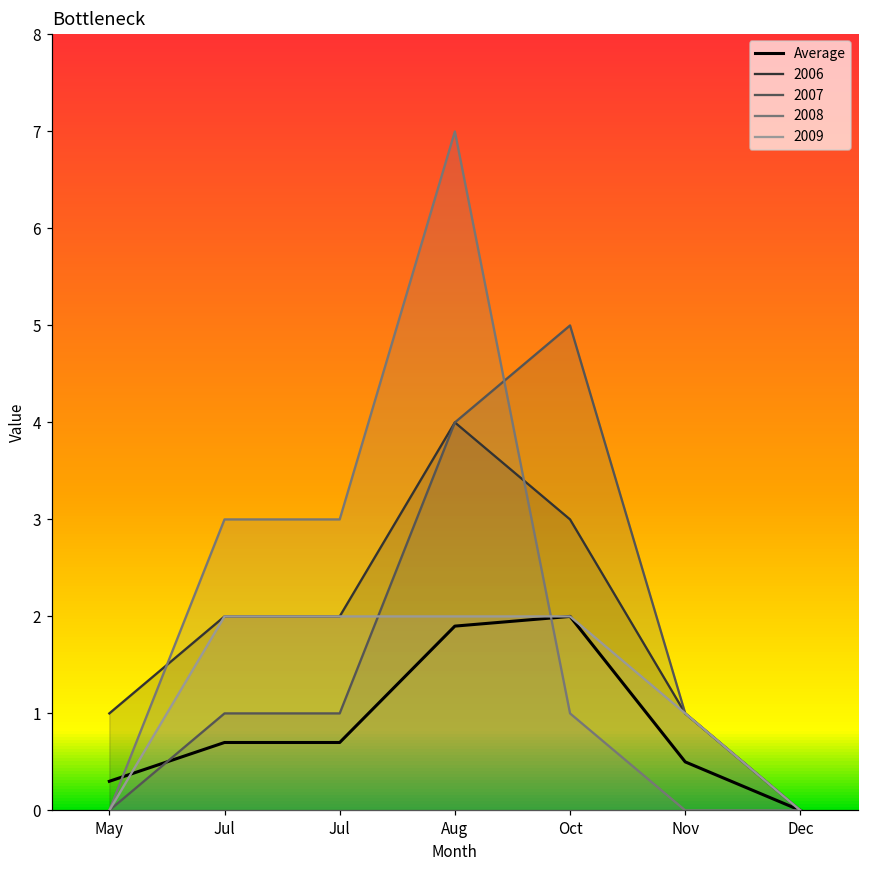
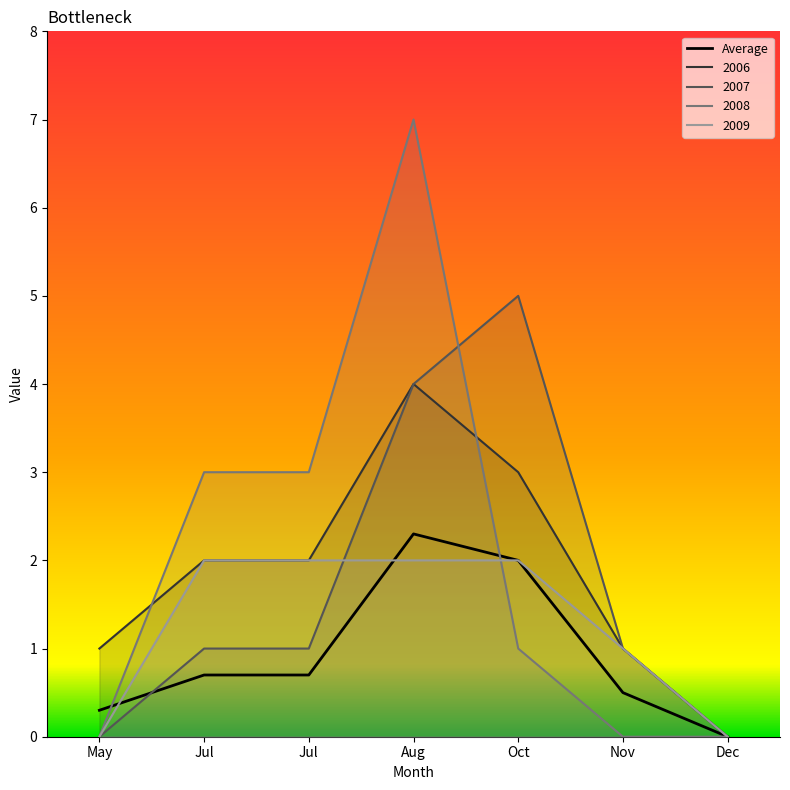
  {
    "Average": {
      "May": 0.3,
-     "Aug": 1.9,
+     "Aug": 2.3,
      "Nov": 0.5
    }
  }
